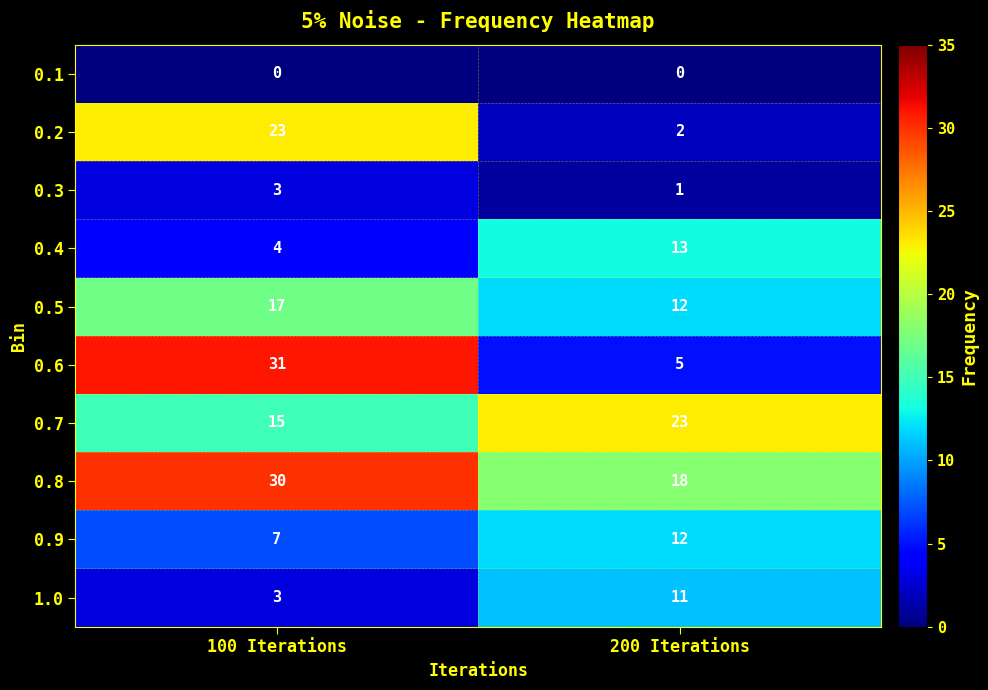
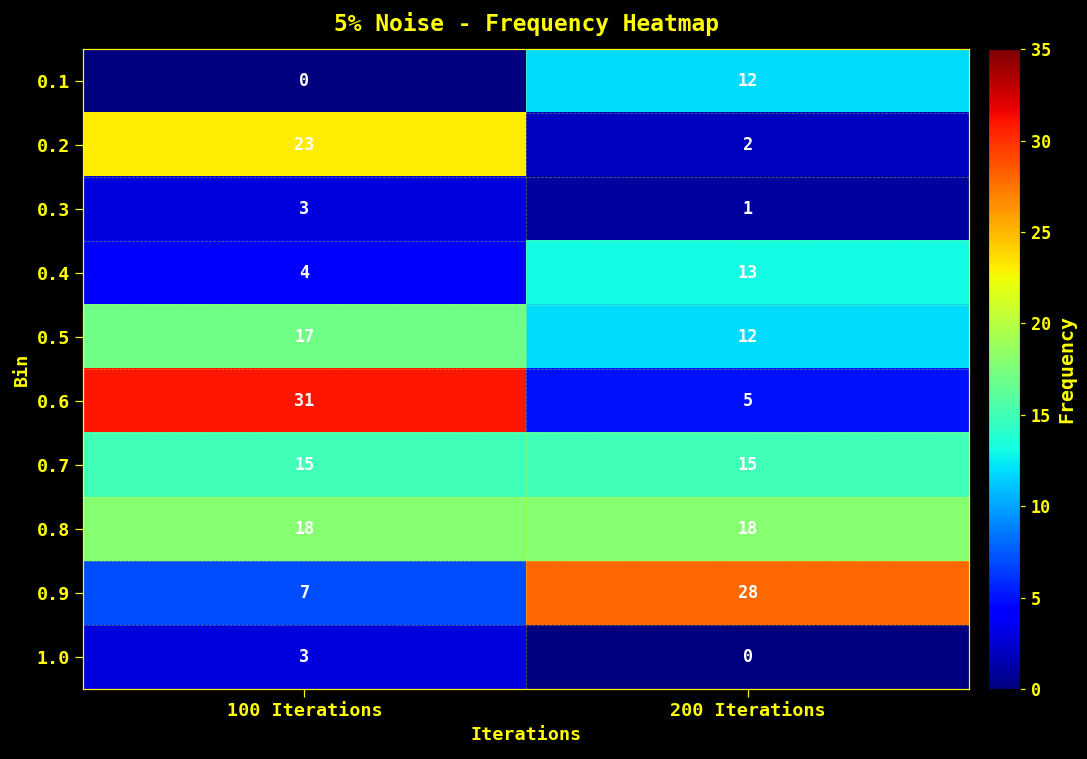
  {
    "0.1": {
      "100 Iterations": 0,
-     "200 Iterations": 0
+     "200 Iterations": 12
    },
    "0.2": {
      "100 Iterations": 23,
      "200 Iterations": 2
    },
    "0.3": {
      "100 Iterations": 3,
      "200 Iterations": 1
    },
    "0.4": {
      "100 Iterations": 4,
      "200 Iterations": 13
    },
    "0.5": {
      "100 Iterations": 17,
      "200 Iterations": 12
    },
    "0.6": {
      "100 Iterations": 31,
      "200 Iterations": 5
    },
    "0.7": {
      "100 Iterations": 15,
-     "200 Iterations": 23
+     "200 Iterations": 15
    },
    "0.8": {
-     "100 Iterations": 30,
+     "100 Iterations": 18,
      "200 Iterations": 18
    },
    "0.9": {
      "100 Iterations": 7,
-     "200 Iterations": 12
+     "200 Iterations": 28
    },
    "1.0": {
      "100 Iterations": 3,
-     "200 Iterations": 11
+     "200 Iterations": 0
    }
  }
